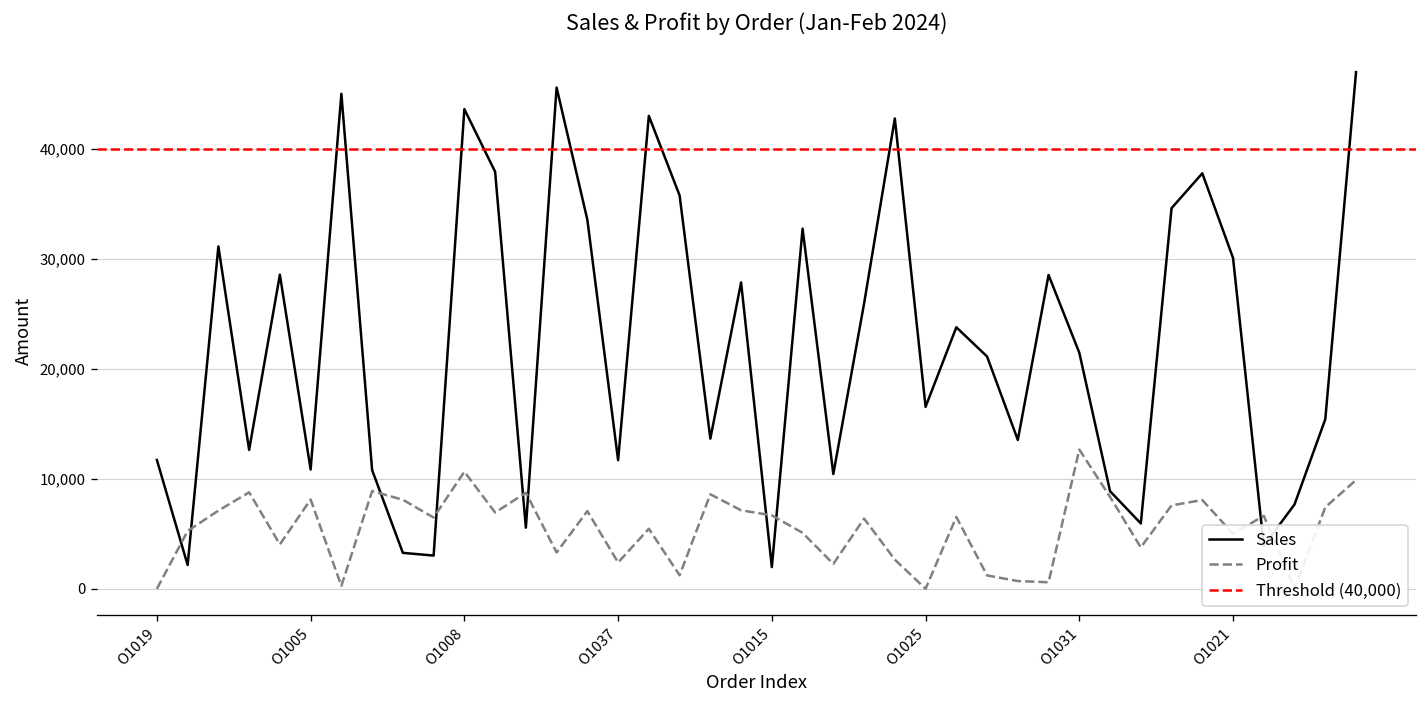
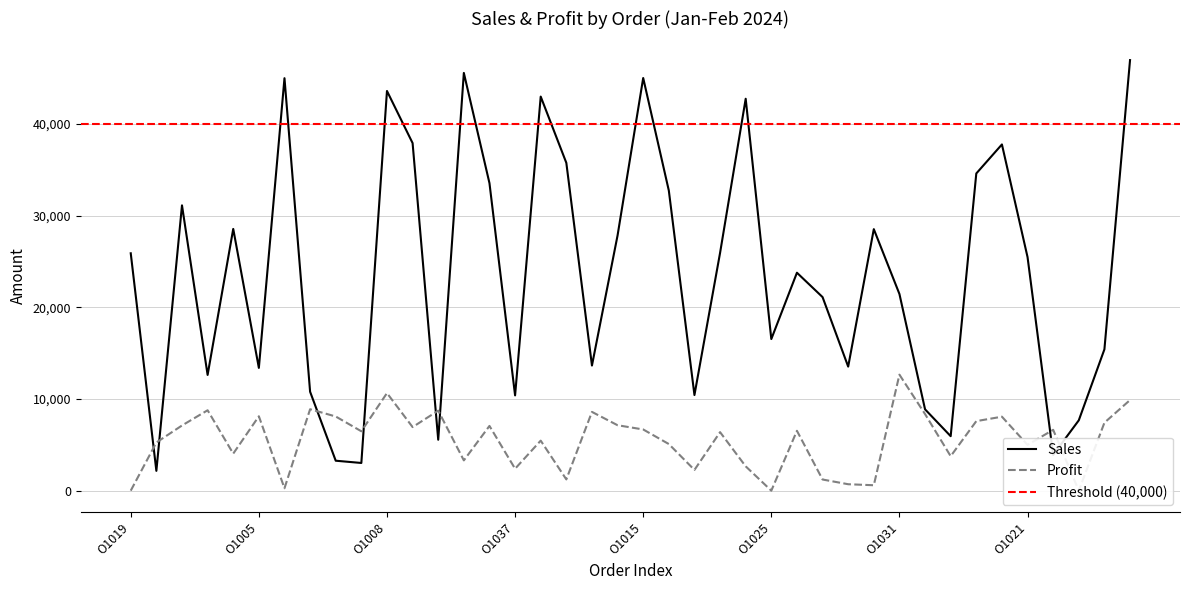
  {
    "Sales": {
-     "O1019": "12,000",
-     "O1005": "11,000",
+     "O1019": "26,000",
+     "O1005": "13,000",
      "O1008": "44,000",
-     "O1037": "12,000",
-     "O1015": "2,000",
+     "O1037": "10,000",
+     "O1015": "45,000",
      "O1025": "17,000",
      "O1031": "21,000",
-     "O1021": "30,000"
+     "O1021": "25,000"
    },
    "Profit": {
      "O1019": "0",
      "O1005": "8,000",
      "O1008": "11,000",
      "O1037": "2,000",
      "O1015": "7,000",
      "O1025": "0",
      "O1031": "13,000"
    }
  }
